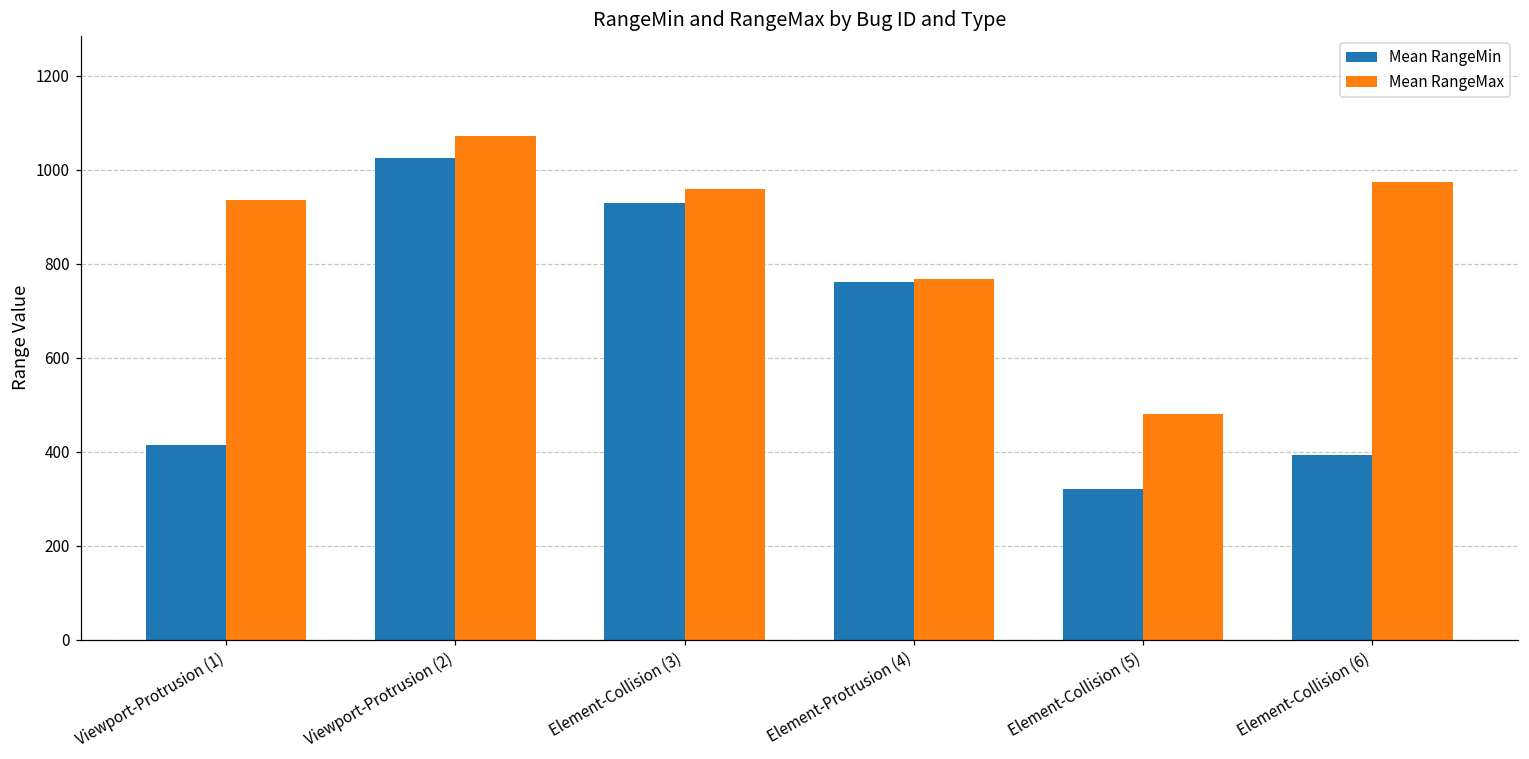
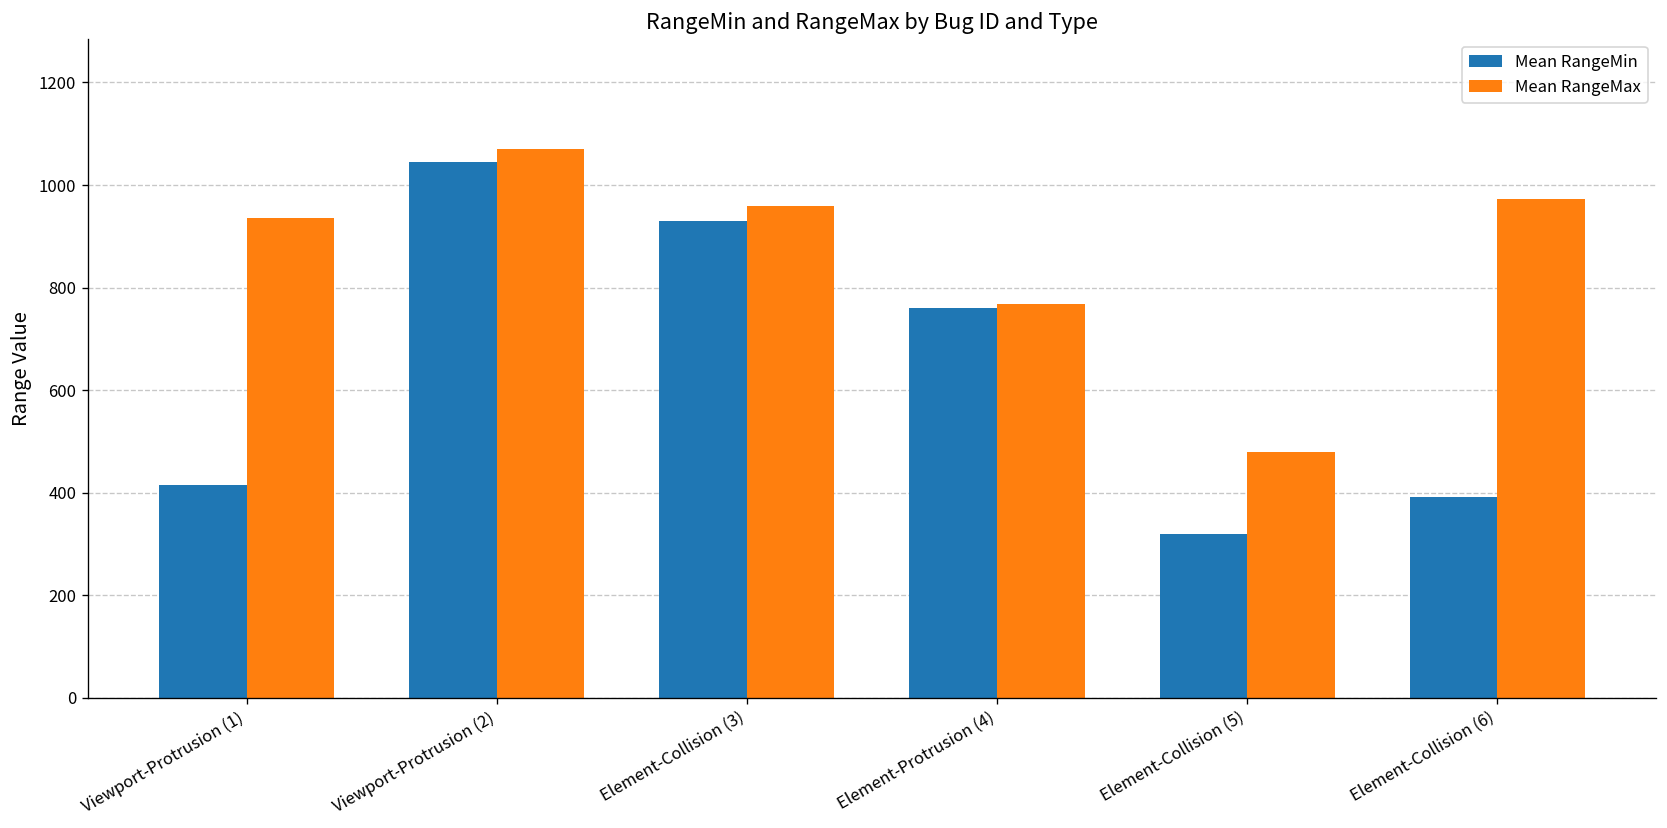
  {
    "Mean RangeMin": {
      "Viewport-Protrusion (1)": 420,
-     "Viewport-Protrusion (2)": 1030,
+     "Viewport-Protrusion (2)": 1040,
      "Element-Collision (3)": 930,
      "Element-Protrusion (4)": 760,
      "Element-Collision (5)": 320,
      "Element-Collision (6)": 390
    },
    "Mean RangeMax": {
      "Viewport-Protrusion (1)": 940,
      "Viewport-Protrusion (2)": 1070,
      "Element-Collision (3)": 960,
      "Element-Protrusion (4)": 770,
      "Element-Collision (5)": 480,
      "Element-Collision (6)": 970
    }
  }
